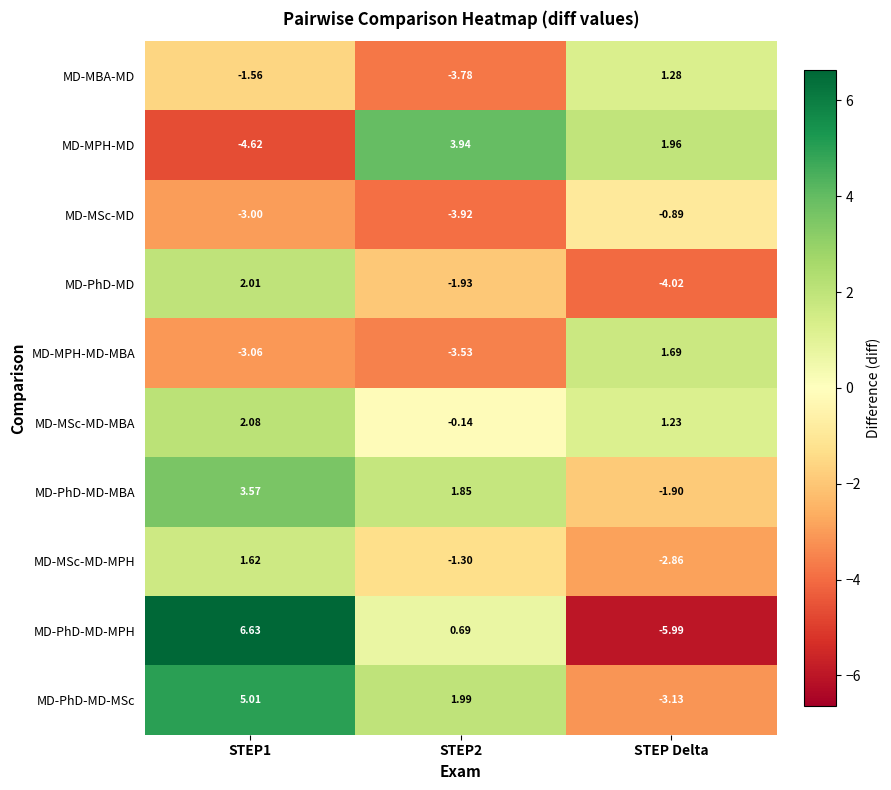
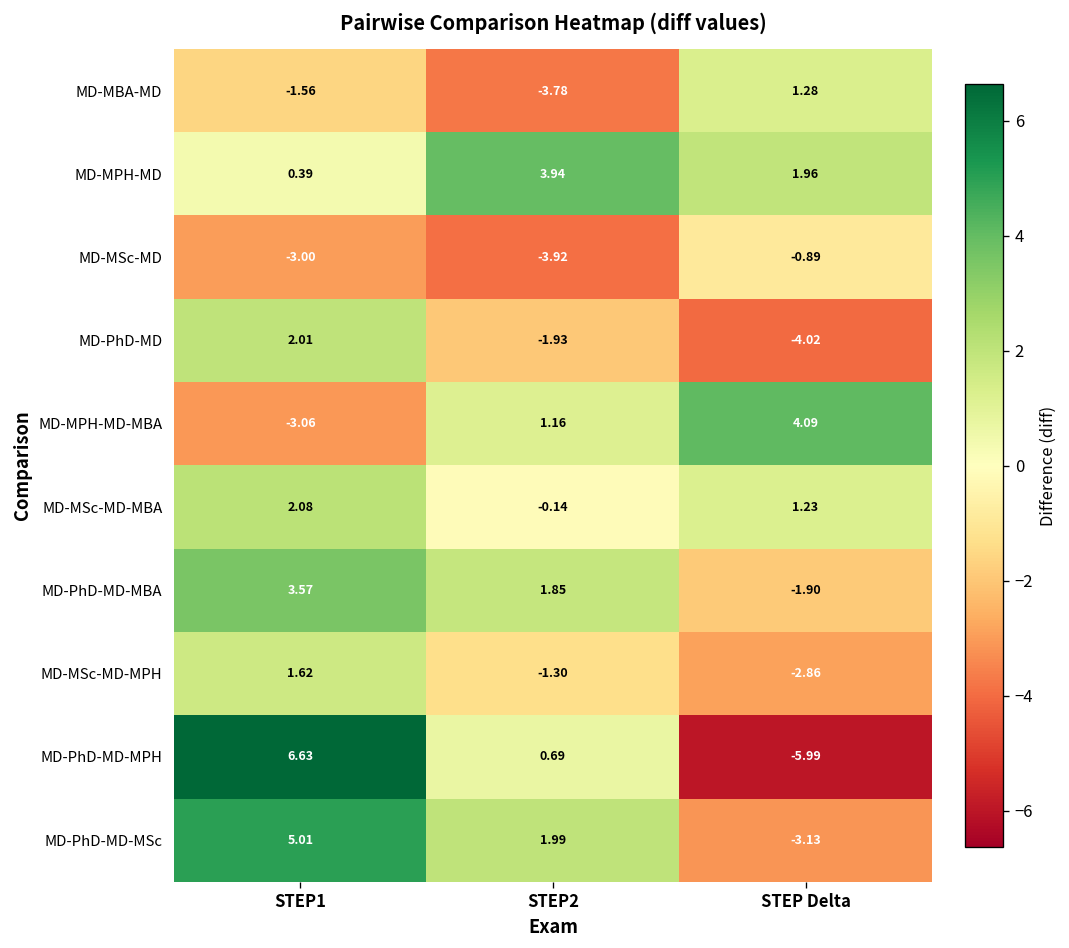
  {
    "MD-MBA-MD": {
      "STEP1": -1.56,
      "STEP2": -3.78,
      "STEP Delta": 1.28
    },
    "MD-MPH-MD": {
-     "STEP1": -4.62,
+     "STEP1": 0.39,
      "STEP2": 3.94,
      "STEP Delta": 1.96
    },
    "MD-MSc-MD": {
      "STEP1": -3.00,
      "STEP2": -3.92,
      "STEP Delta": -0.89
    },
    "MD-PhD-MD": {
      "STEP1": 2.01,
      "STEP2": -1.93,
      "STEP Delta": -4.02
    },
    "MD-MPH-MD-MBA": {
      "STEP1": -3.06,
-     "STEP2": -3.53,
-     "STEP Delta": 1.69
+     "STEP2": 1.16,
+     "STEP Delta": 4.09
    },
    "MD-MSc-MD-MBA": {
      "STEP1": 2.08,
      "STEP2": -0.14,
      "STEP Delta": 1.23
    },
    "MD-PhD-MD-MBA": {
      "STEP1": 3.57,
      "STEP2": 1.85,
      "STEP Delta": -1.90
    },
    "MD-MSc-MD-MPH": {
      "STEP1": 1.62,
      "STEP2": -1.30,
      "STEP Delta": -2.86
    },
    "MD-PhD-MD-MPH": {
      "STEP1": 6.63,
      "STEP2": 0.69,
      "STEP Delta": -5.99
    },
    "MD-PhD-MD-MSc": {
      "STEP1": 5.01,
      "STEP2": 1.99,
      "STEP Delta": -3.13
    }
  }
